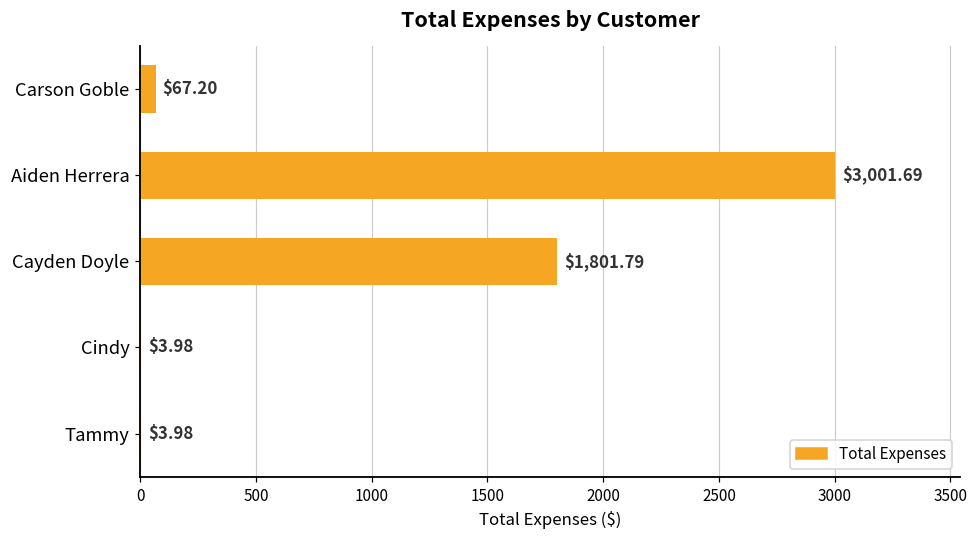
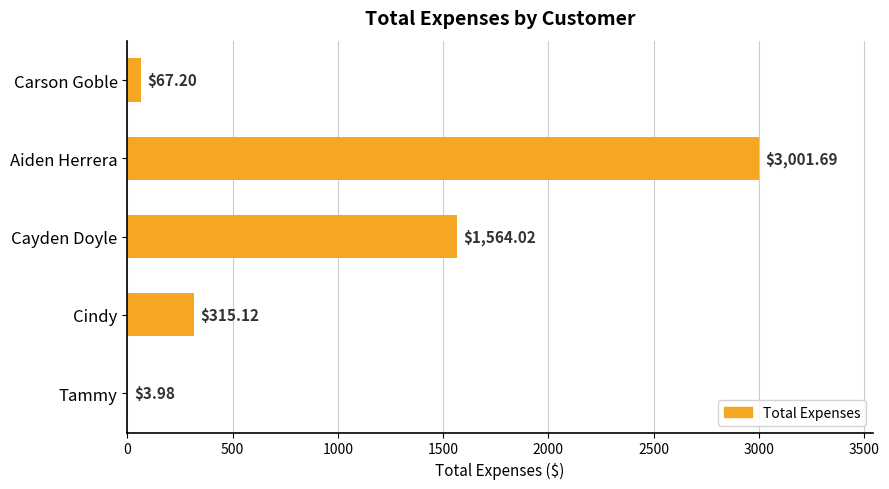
  {
    "Carson Goble": "$67.20",
    "Aiden Herrera": "$3,001.69",
-   "Cayden Doyle": "$1,801.79",
-   "Cindy": "$3.98",
+   "Cayden Doyle": "$1,564.02",
+   "Cindy": "$315.12",
    "Tammy": "$3.98"
  }
